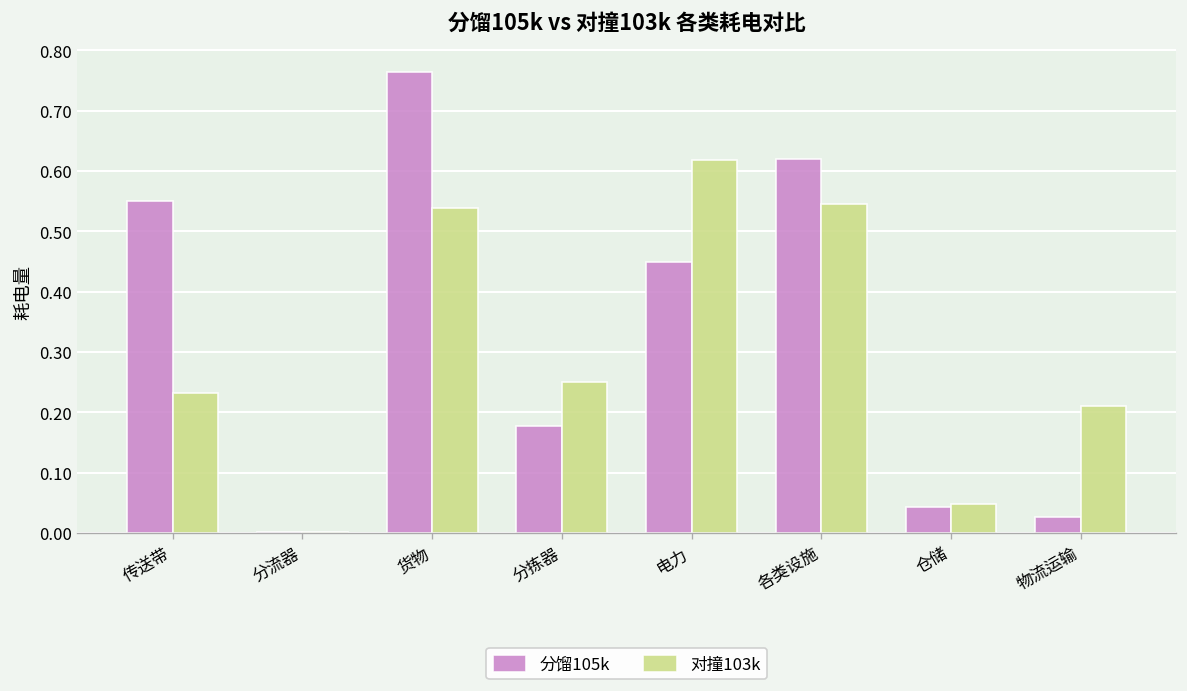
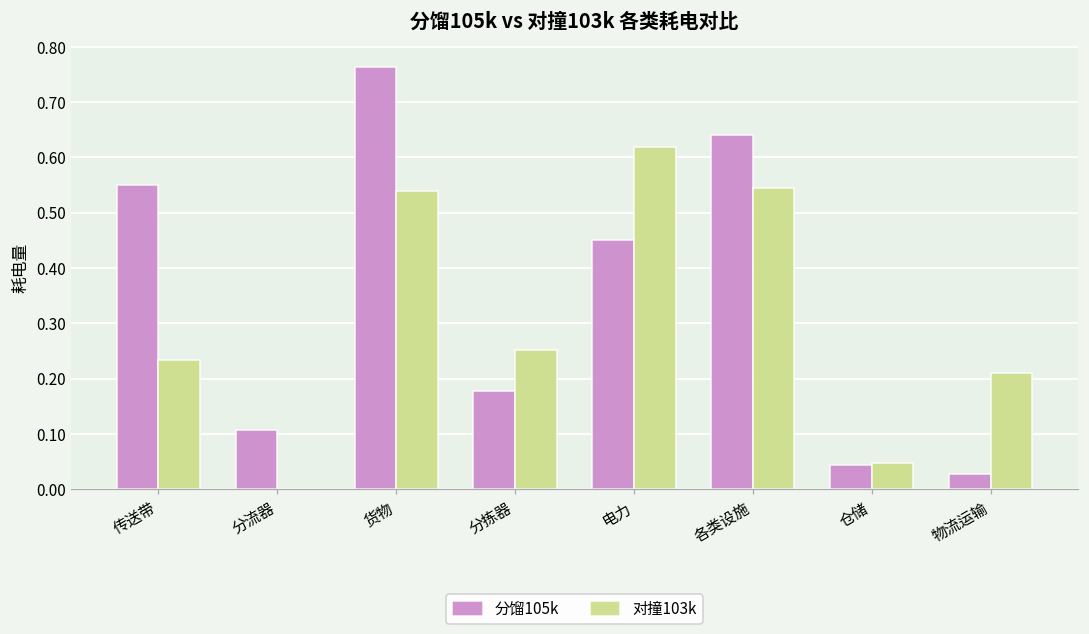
  {
    "分馏105k": {
      "传送带": 0.55,
-     "分流器": 0.00,
+     "分流器": 0.11,
      "货物": 0.76,
      "分拣器": 0.18,
      "电力": 0.45,
-     "各类设施": 0.62,
+     "各类设施": 0.64,
      "仓储": 0.04,
      "物流运输": 0.03
    },
    "对撞103k": {
      "传送带": 0.23,
      "货物": 0.54,
      "分拣器": 0.25,
      "电力": 0.62,
      "各类设施": 0.55,
      "仓储": 0.05,
      "物流运输": 0.21
    }
  }
